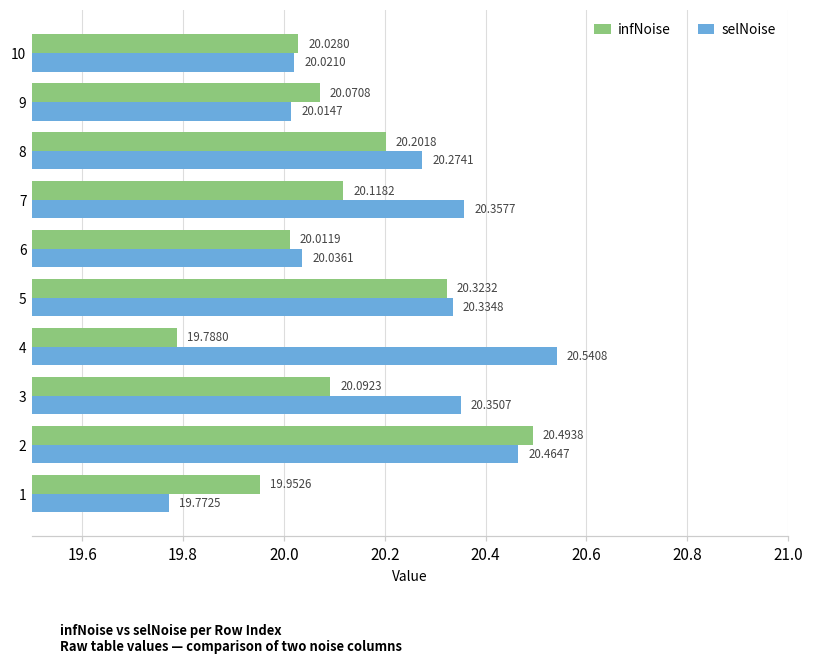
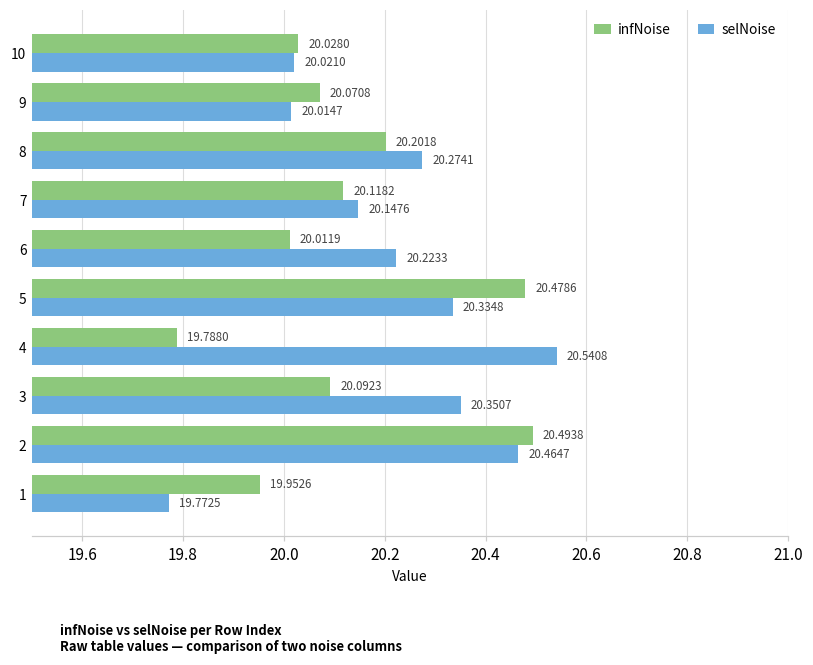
  {
    "infNoise": {
      "10": 20.0280,
      "9": 20.0708,
      "8": 20.2018,
      "7": 20.1182,
      "6": 20.0119,
-     "5": 20.3232,
+     "5": 20.4786,
      "4": 19.7880,
      "3": 20.0923,
      "2": 20.4938,
      "1": 19.9526
    },
    "selNoise": {
      "10": 20.0210,
      "9": 20.0147,
      "8": 20.2741,
-     "7": 20.3577,
-     "6": 20.0361,
+     "7": 20.1476,
+     "6": 20.2233,
      "5": 20.3348,
      "4": 20.5408,
      "3": 20.3507,
      "2": 20.4647,
      "1": 19.7725
    }
  }
